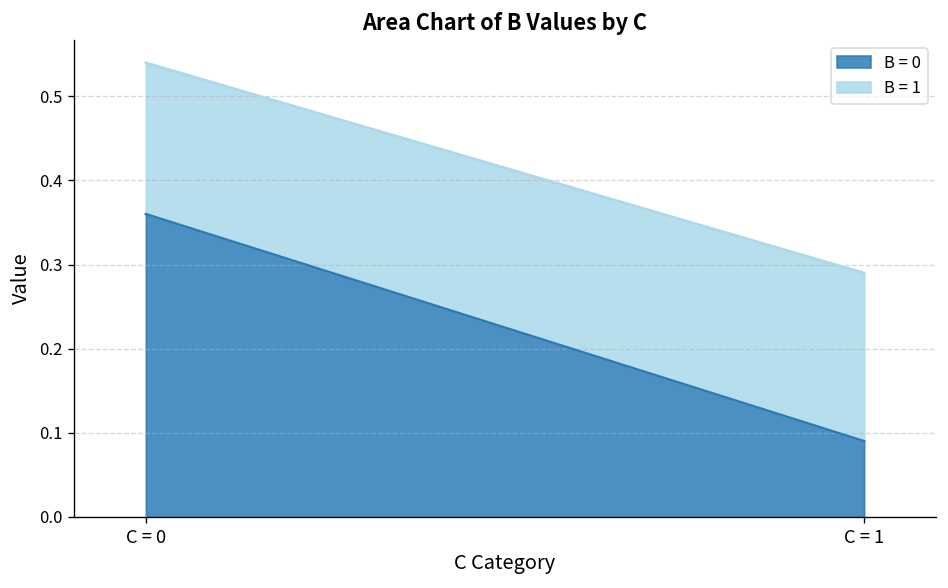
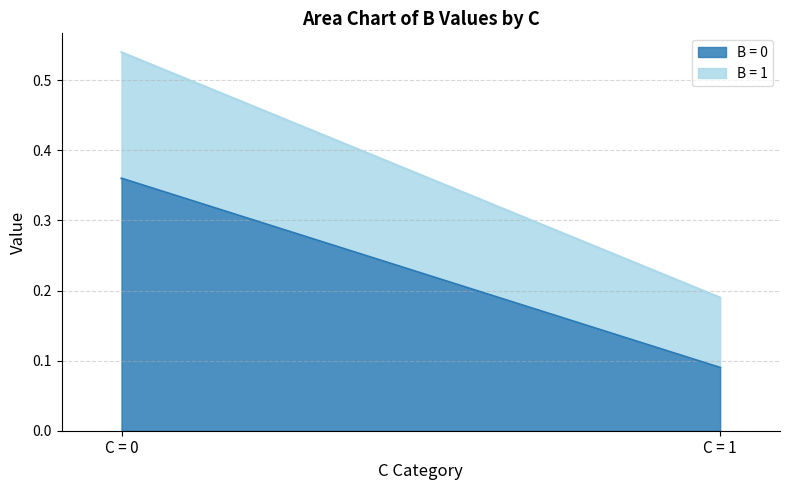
  {
    "B = 0": {
      "C = 0": 0.36,
      "C = 1": 0.09
    },
    "B = 1": {
      "C = 0": 0.18,
-     "C = 1": 0.2
+     "C = 1": 0.1
    }
  }
